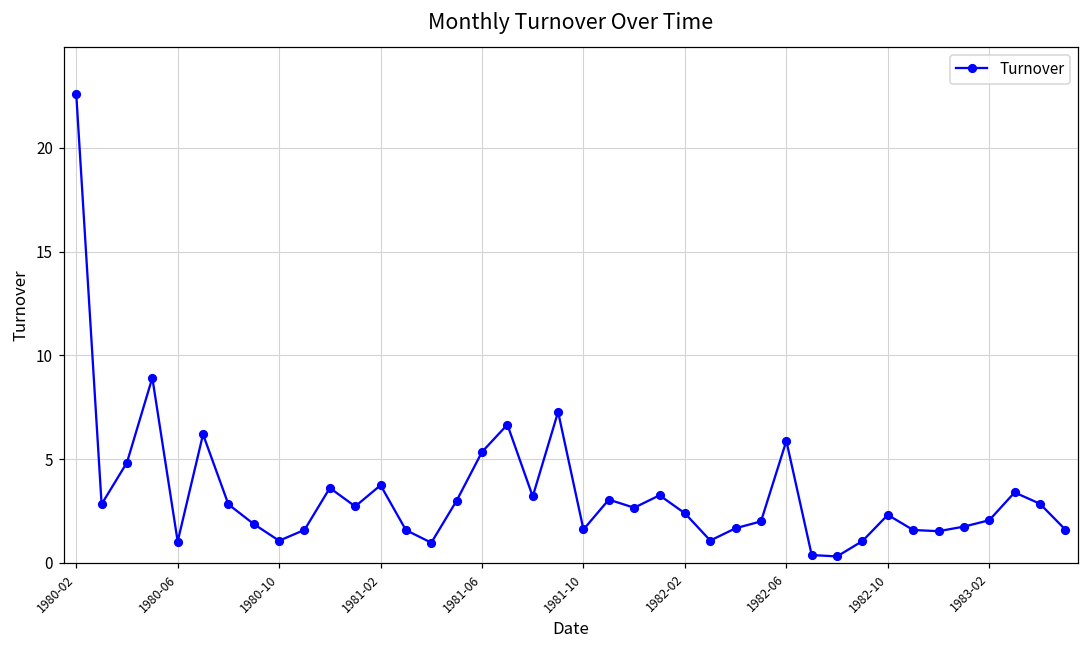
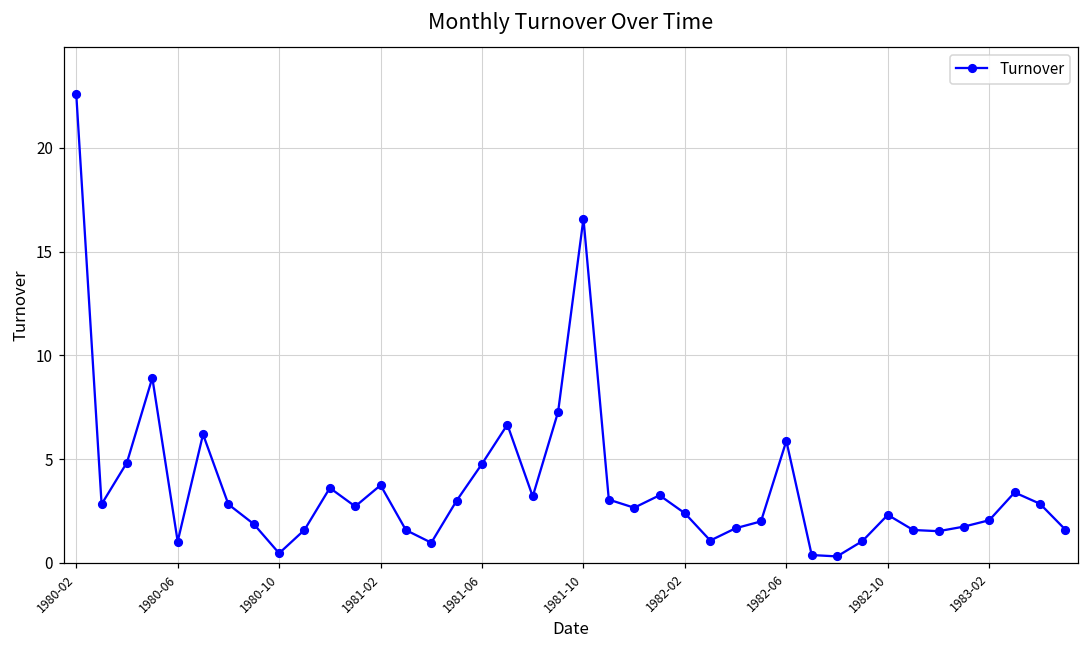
  {
    "1980-02": 22.6,
    "1980-06": 1.0,
-   "1980-10": 1.1,
+   "1980-10": 0.5,
    "1981-02": 3.7,
-   "1981-06": 5.3,
-   "1981-10": 1.6,
+   "1981-06": 4.8,
+   "1981-10": 16.6,
    "1982-02": 2.4,
    "1982-06": 5.9,
    "1982-10": 2.3,
    "1983-02": 2.1
  }
